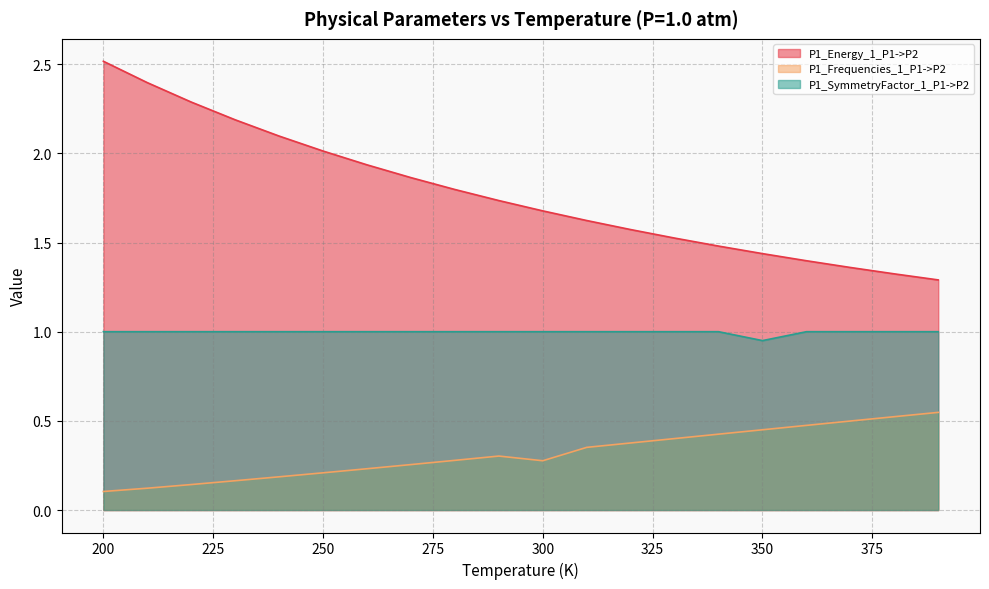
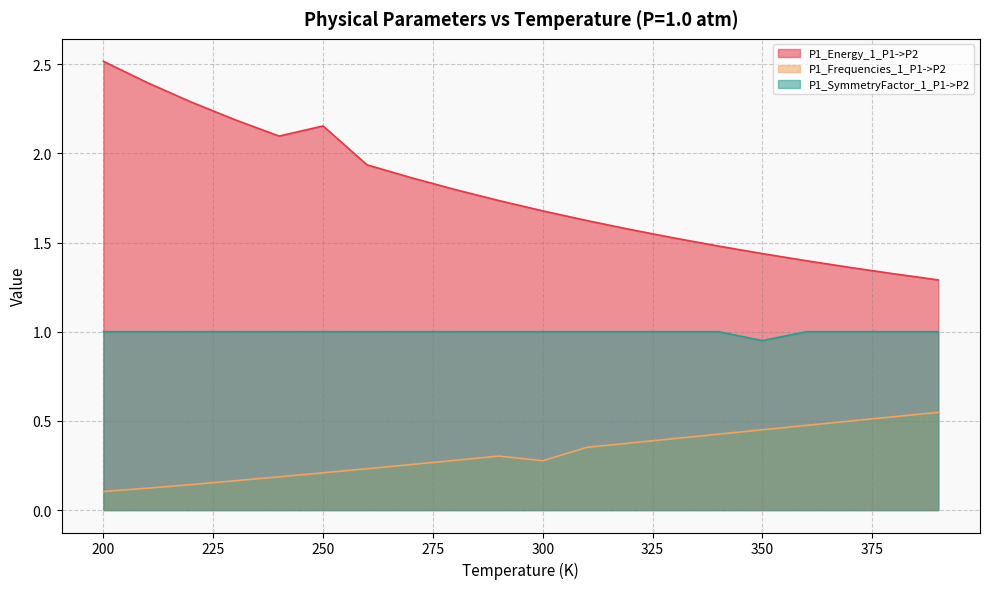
  {
    "P1_Energy_1_P1->P2": {
      "200": 2.52,
-     "250": 2.01,
+     "250": 2.15,
      "300": 1.68,
      "350": 1.44
    },
    "P1_Frequencies_1_P1->P2": {
      "200": 0.10,
      "250": 0.21,
      "300": 0.28,
      "350": 0.45
    },
    "P1_SymmetryFactor_1_P1->P2": {
      "200": 1.00,
      "250": 1.00,
      "300": 1.00,
      "350": 0.95
    }
  }
